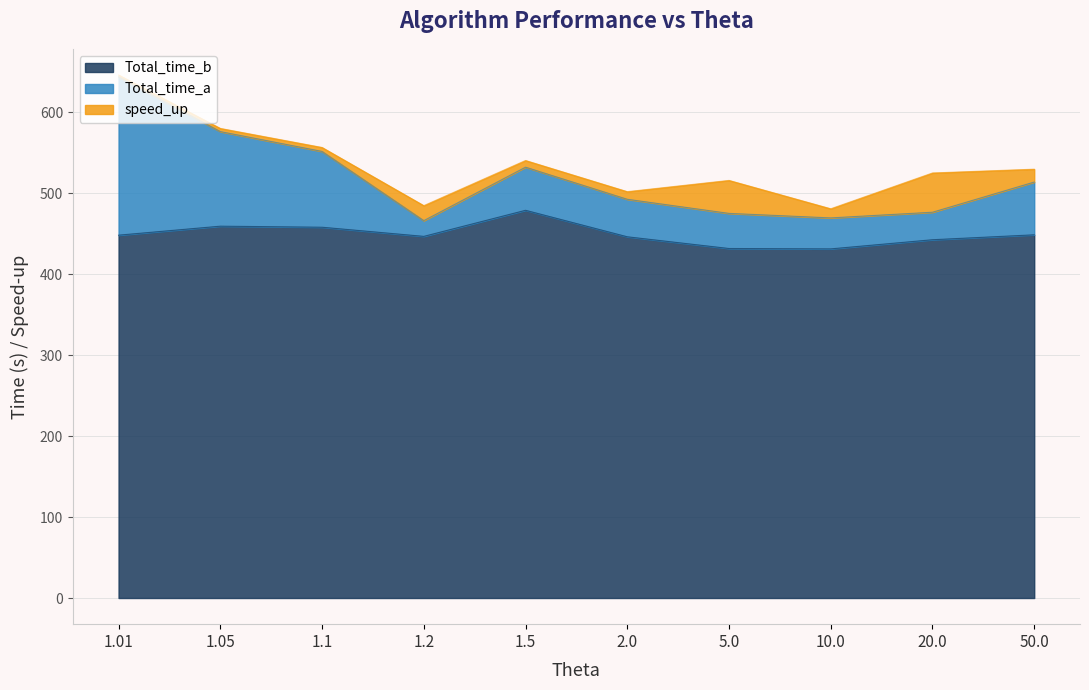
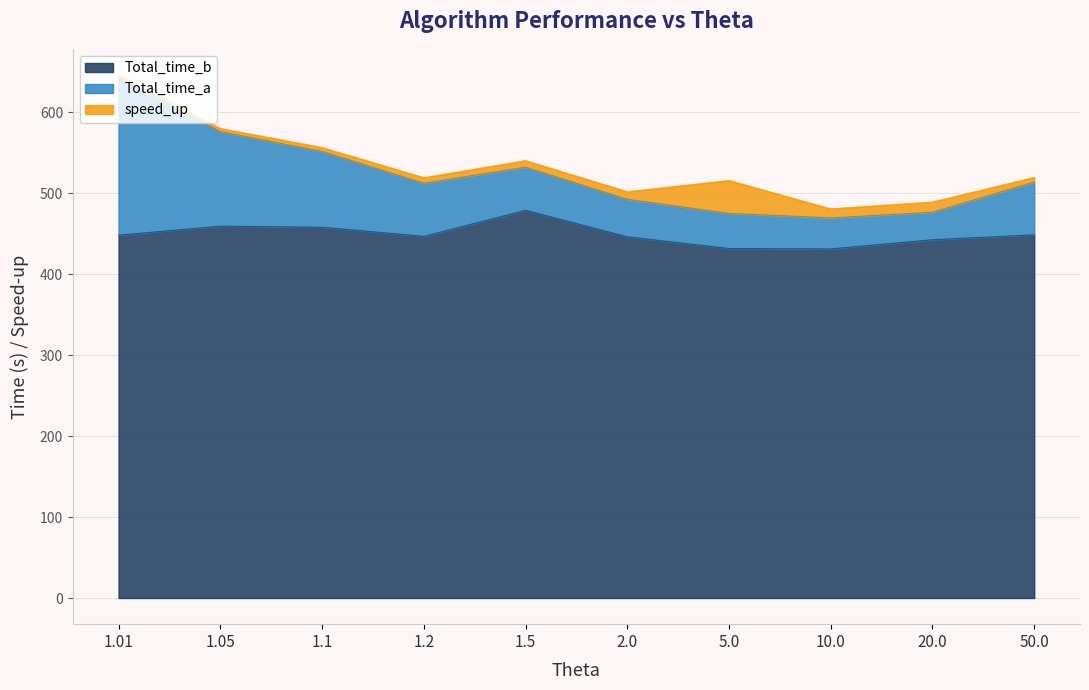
  {
    "Total_time_b": {
      "1.01": 450,
      "1.05": 460,
      "1.1": 460,
      "1.2": 450,
      "1.5": 480,
      "2.0": 450,
      "5.0": 430,
      "10.0": 430,
      "20.0": 440,
      "50.0": 450
    },
    "Total_time_a": {
      "1.05": 120,
      "1.1": 90,
-     "1.2": 20,
+     "1.2": 70,
      "1.5": 50,
      "2.0": 50,
      "5.0": 40,
      "10.0": 40,
      "20.0": 30,
      "50.0": 70
    },
    "speed_up": {
      "1.05": 0,
      "1.1": 0,
-     "1.2": 20,
+     "1.2": 10,
      "1.5": 10,
      "2.0": 10,
      "5.0": 40,
      "10.0": 10,
-     "20.0": 50,
-     "50.0": 20
+     "20.0": 10,
+     "50.0": 10
    }
  }
